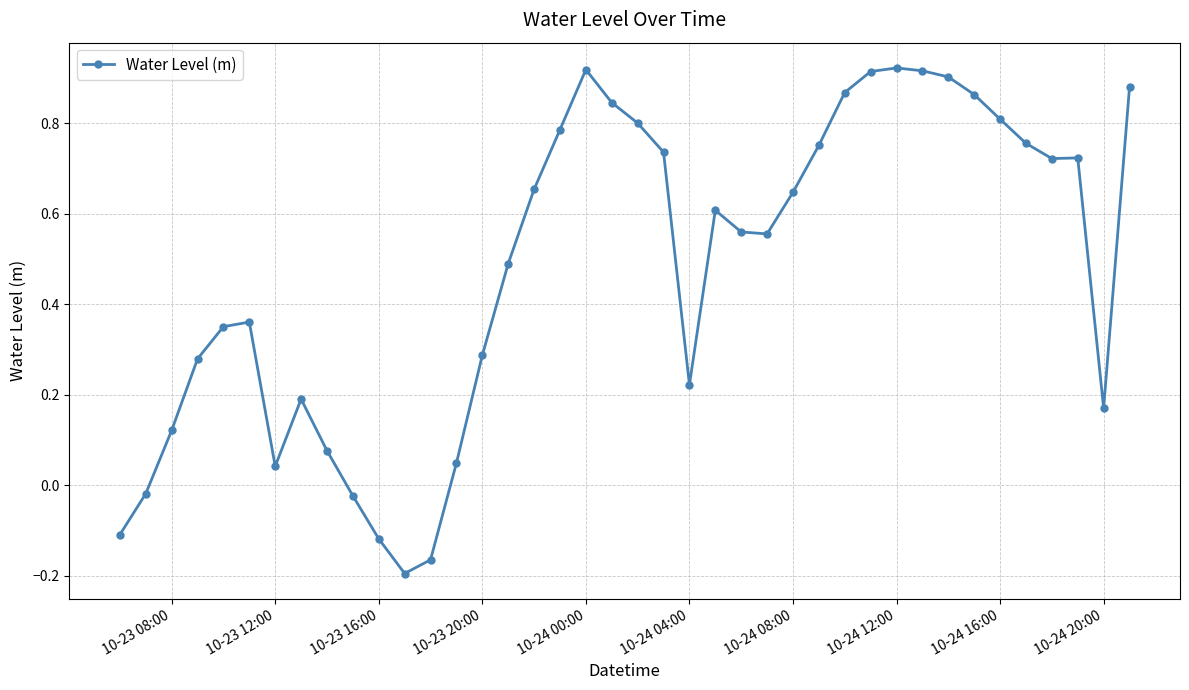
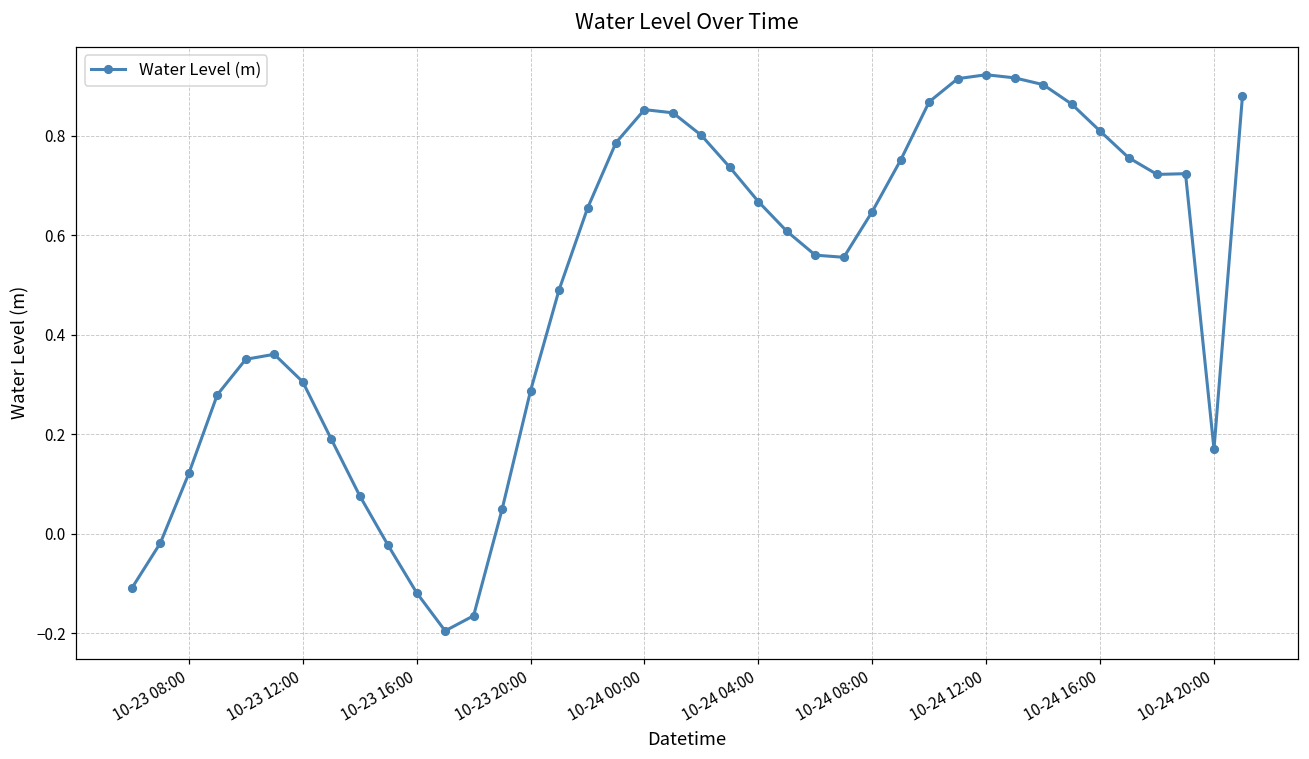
  {
    "10-23 08:00": 0.12,
-   "10-23 12:00": 0.04,
+   "10-23 12:00": 0.31,
    "10-23 16:00": -0.12,
    "10-23 20:00": 0.29,
-   "10-24 00:00": 0.92,
-   "10-24 04:00": 0.22,
+   "10-24 00:00": 0.85,
+   "10-24 04:00": 0.67,
    "10-24 08:00": 0.65,
    "10-24 12:00": 0.92,
    "10-24 16:00": 0.81,
    "10-24 20:00": 0.17
  }
